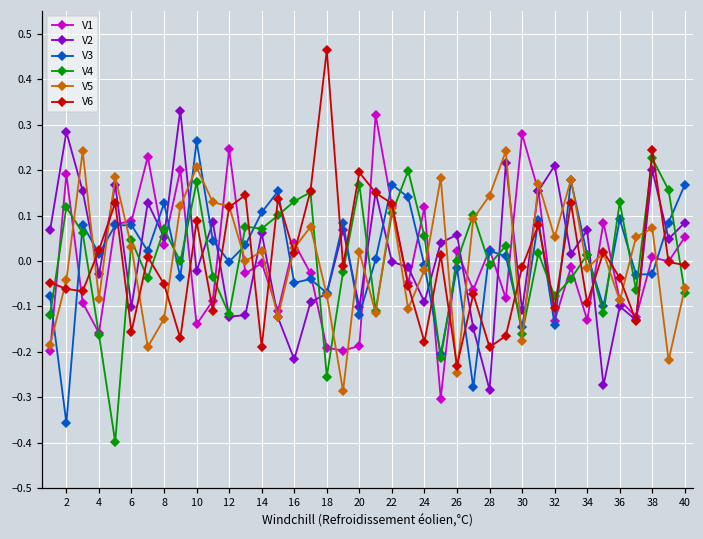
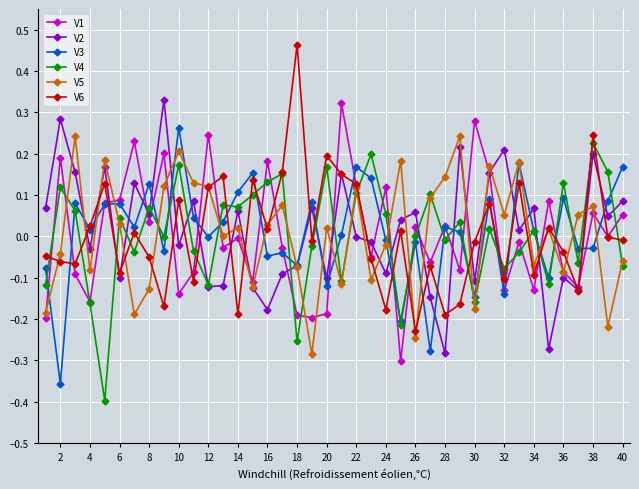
  {
    "V1": {
      "2": 0.19,
      "6": 0.09,
      "8": 0.04,
      "10": -0.14,
      "12": 0.25,
      "14": 0.00,
-     "16": 0.04,
+     "16": 0.18,
      "18": -0.19,
      "20": -0.19,
      "24": 0.12,
      "26": 0.02,
      "30": 0.28,
      "32": -0.13,
      "34": -0.13,
-     "38": 0.01,
+     "38": 0.06,
      "40": 0.05
    },
    "V2": {
      "2": 0.28,
      "4": -0.03,
      "6": -0.10,
      "8": 0.05,
      "10": -0.02,
      "14": 0.06,
-     "16": -0.22,
+     "16": -0.18,
      "20": -0.10,
      "22": 0.00,
      "24": -0.09,
      "26": 0.06,
      "28": -0.28,
      "30": -0.11,
      "32": 0.21,
      "34": 0.07,
      "36": -0.10,
      "38": 0.20,
      "40": 0.08
    },
    "V3": {
      "2": -0.36,
      "4": 0.02,
      "6": 0.08,
      "8": 0.13,
      "10": 0.26,
      "12": 0.00,
      "14": 0.11,
      "16": -0.05,
      "20": -0.12,
      "22": 0.17,
      "24": -0.01,
      "26": -0.01,
      "30": -0.15,
      "32": -0.14,
      "36": 0.09,
      "38": -0.03,
      "40": 0.17
    },
    "V4": {
      "2": 0.12,
      "6": 0.05,
      "8": 0.07,
      "10": 0.17,
      "14": 0.07,
      "16": 0.13,
      "18": -0.25,
      "20": 0.17,
      "22": 0.10,
      "24": 0.05,
      "26": 0.00,
      "28": -0.01,
      "30": -0.16,
      "32": -0.08,
      "36": 0.13,
      "38": 0.23,
      "40": -0.07
    },
    "V5": {
      "2": -0.04,
      "4": -0.08,
      "6": 0.03,
      "8": -0.13,
      "10": 0.21,
      "14": 0.02,
      "16": 0.03,
      "20": 0.02,
      "24": -0.02,
      "26": -0.25,
      "28": 0.14,
      "30": -0.18,
      "32": 0.05,
-     "34": -0.02,
+     "34": -0.07,
      "38": 0.07,
      "40": -0.06
    },
    "V6": {
      "2": -0.06,
      "4": 0.02,
-     "6": -0.16,
+     "6": -0.09,
      "8": -0.05,
      "10": 0.09,
      "14": -0.19,
      "16": 0.02,
      "18": 0.46,
      "20": 0.20,
      "24": -0.18,
      "26": -0.23,
      "28": -0.19,
      "30": -0.01,
      "32": -0.10,
      "34": -0.09,
      "36": -0.04,
      "38": 0.24,
      "40": -0.01
    }
  }
